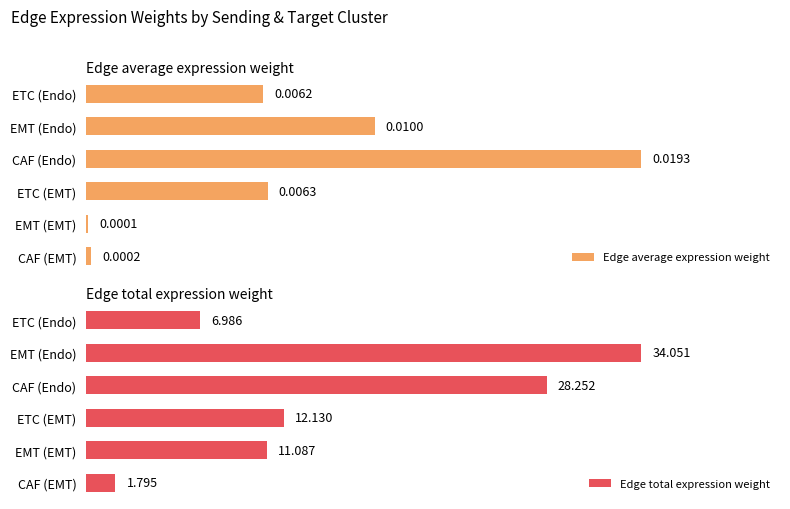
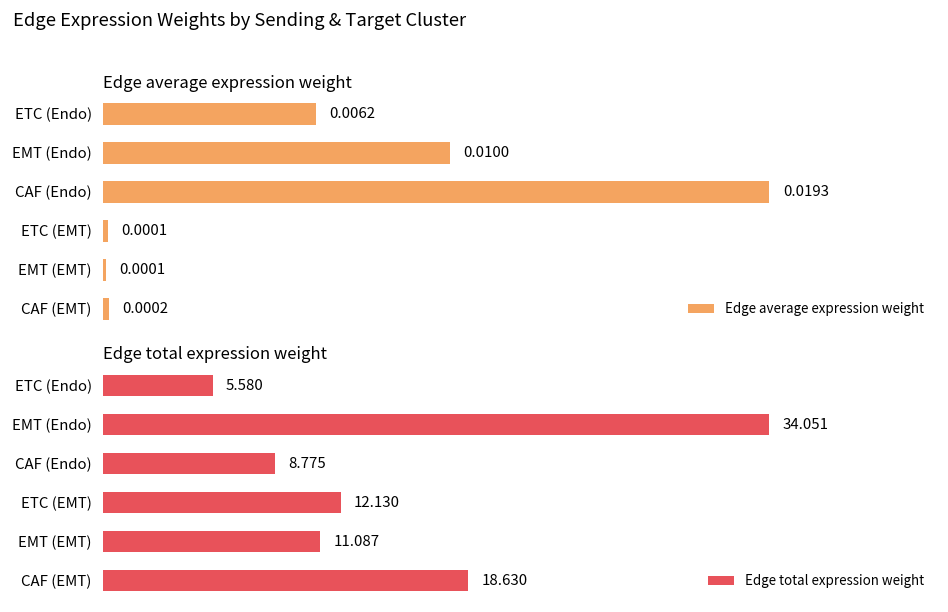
  {
    "Edge average expression weight": {
      "ETC (Endo)": 0.0062,
      "EMT (Endo)": 0.0100,
      "CAF (Endo)": 0.0193,
-     "ETC (EMT)": 0.0063,
+     "ETC (EMT)": 0.0001,
      "EMT (EMT)": 0.0001,
      "CAF (EMT)": 0.0002
    },
    "Edge total expression weight": {
-     "ETC (Endo)": 6.986,
+     "ETC (Endo)": 5.580,
      "EMT (Endo)": 34.051,
-     "CAF (Endo)": 28.252,
+     "CAF (Endo)": 8.775,
      "ETC (EMT)": 12.130,
      "EMT (EMT)": 11.087,
-     "CAF (EMT)": 1.795
+     "CAF (EMT)": 18.630
    }
  }
